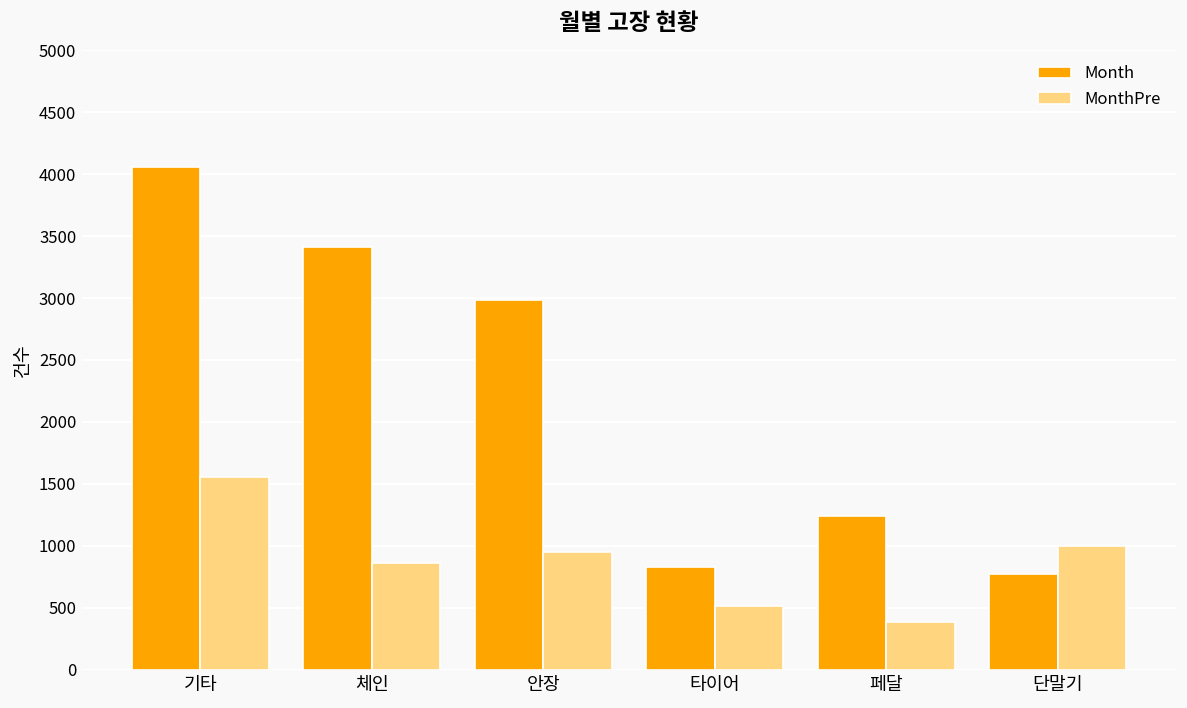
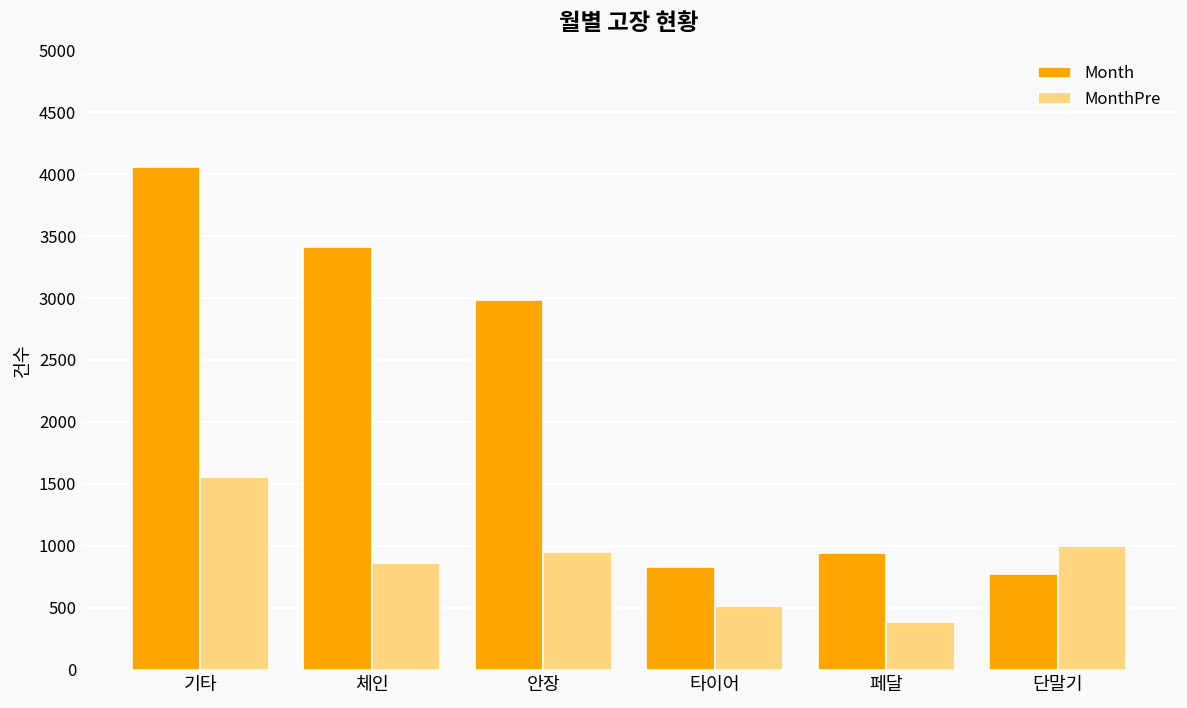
  {
    "Month": {
      "기타": 4060,
      "체인": 3410,
      "안장": 2990,
      "타이어": 830,
-     "페달": 1240,
+     "페달": 940,
      "단말기": 780
    },
    "MonthPre": {
      "기타": 1560,
      "체인": 860,
      "안장": 950,
      "타이어": 520,
      "페달": 390,
      "단말기": 1000
    }
  }
